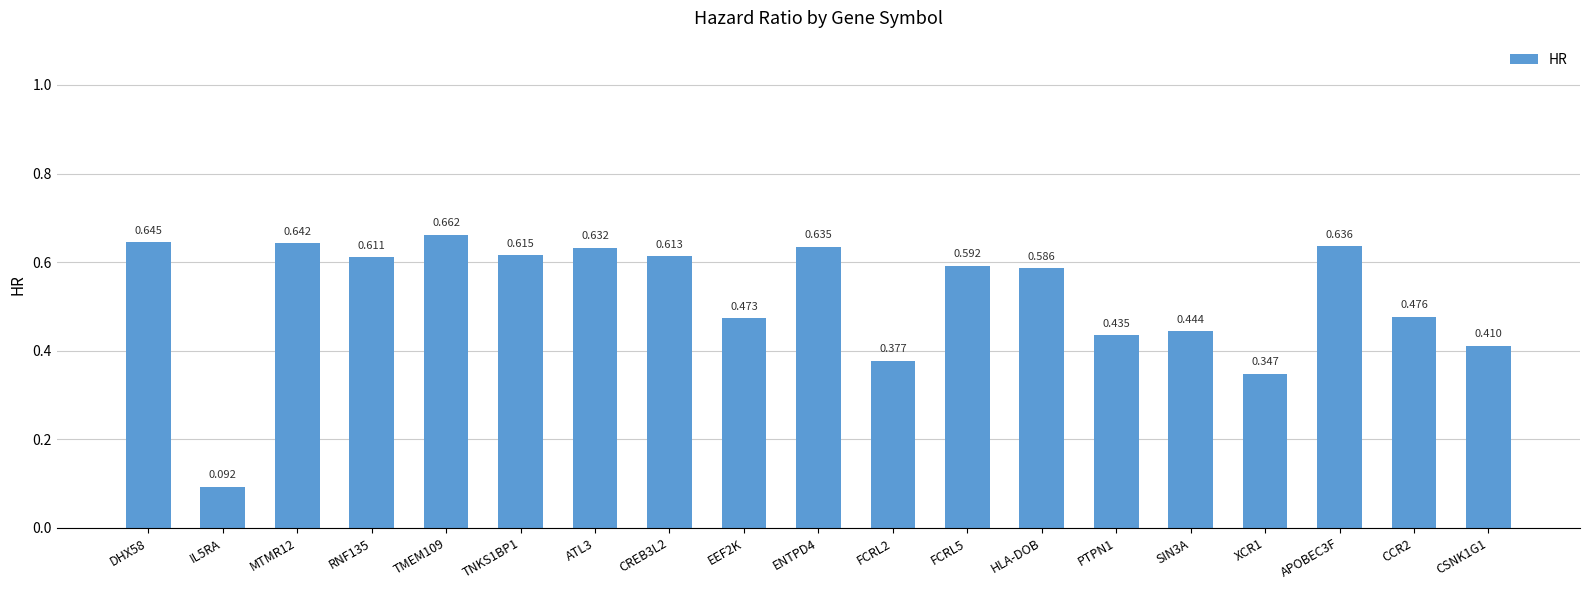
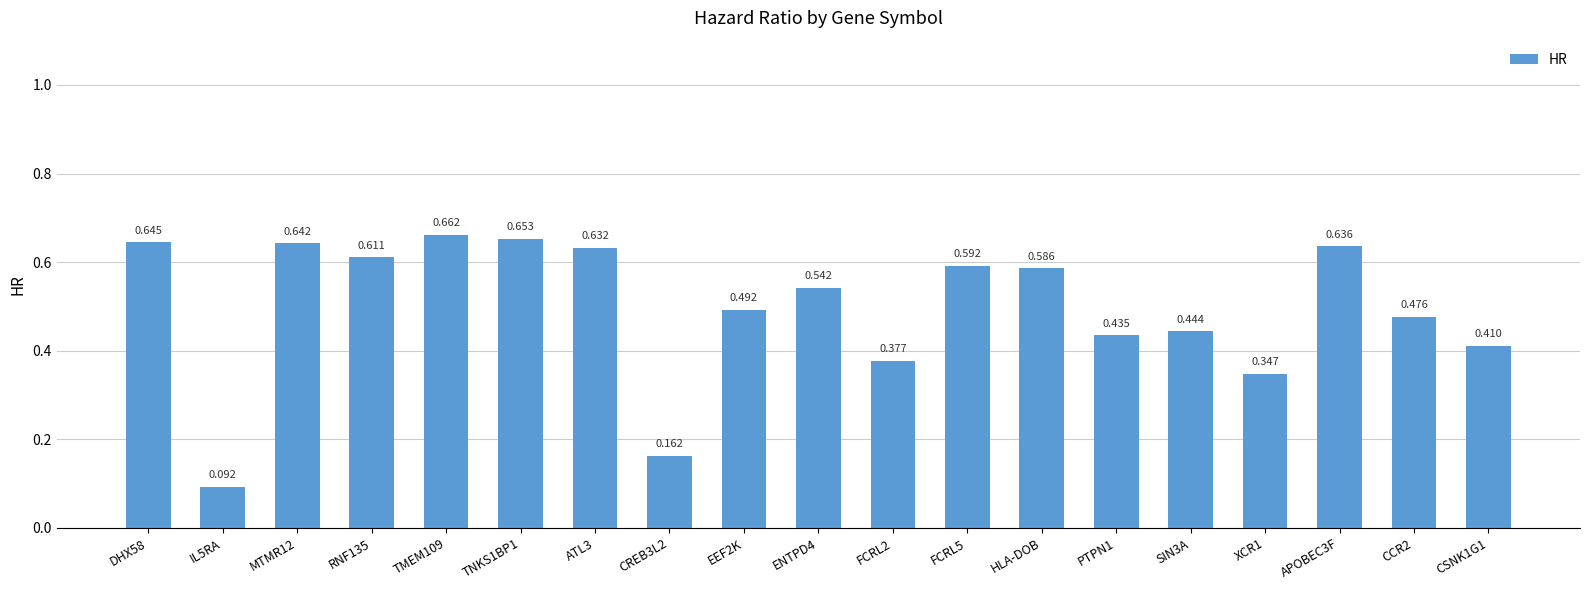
  {
    "DHX58": 0.645,
    "IL5RA": 0.092,
    "MTMR12": 0.642,
    "RNF135": 0.611,
    "TMEM109": 0.662,
-   "TNKS1BP1": 0.615,
+   "TNKS1BP1": 0.653,
    "ATL3": 0.632,
-   "CREB3L2": 0.613,
-   "EEF2K": 0.473,
-   "ENTPD4": 0.635,
+   "CREB3L2": 0.162,
+   "EEF2K": 0.492,
+   "ENTPD4": 0.542,
    "FCRL2": 0.377,
    "FCRL5": 0.592,
    "HLA-DOB": 0.586,
    "PTPN1": 0.435,
    "SIN3A": 0.444,
    "XCR1": 0.347,
    "APOBEC3F": 0.636,
    "CCR2": 0.476,
    "CSNK1G1": 0.410
  }
